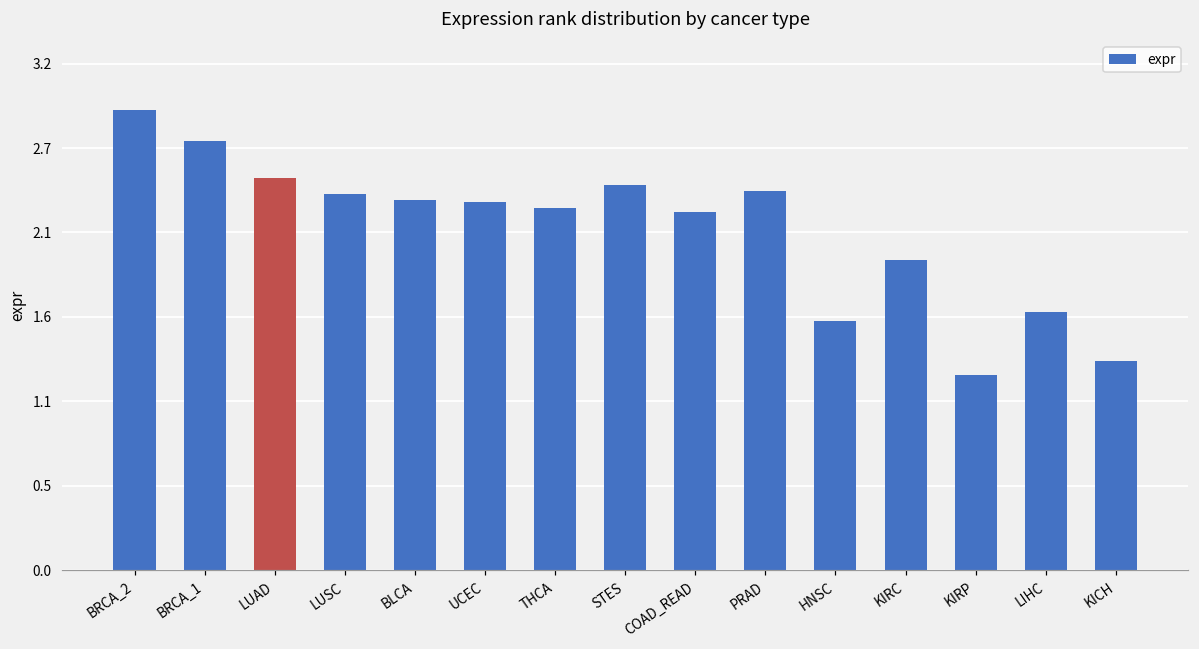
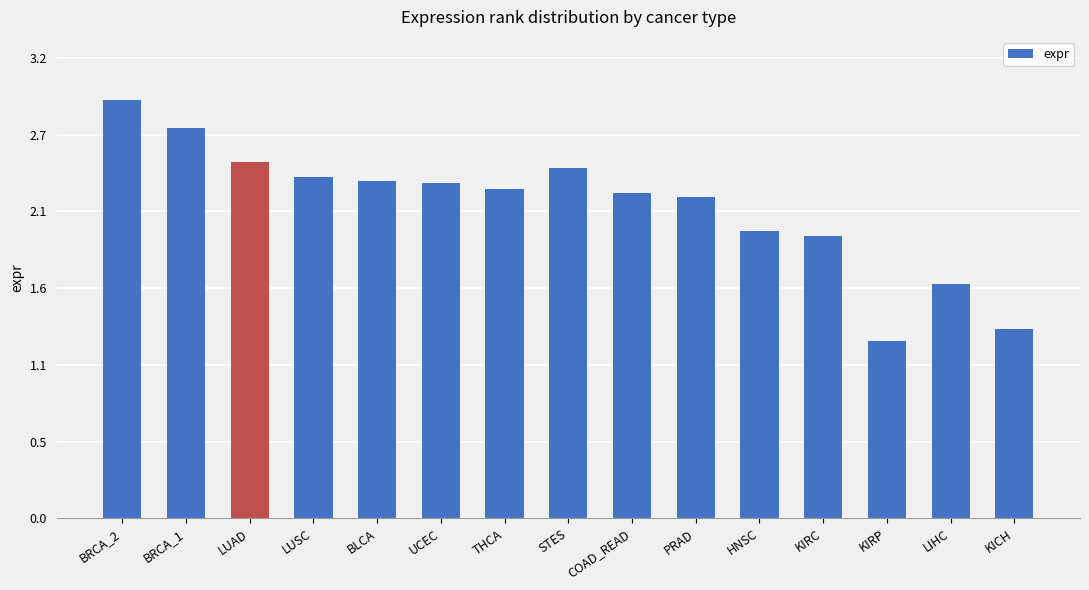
  {
    "BRCA_2": 2.91,
    "BRCA_1": 2.71,
    "LUAD": 2.47,
    "LUSC": 2.37,
    "BLCA": 2.34,
    "UCEC": 2.32,
    "THCA": 2.29,
    "STES": 2.43,
    "COAD_READ": 2.26,
-   "PRAD": 2.39,
-   "HNSC": 1.57,
+   "PRAD": 2.23,
+   "HNSC": 2.00,
    "KIRC": 1.96,
    "KIRP": 1.23,
    "LIHC": 1.63,
    "KICH": 1.32
  }
